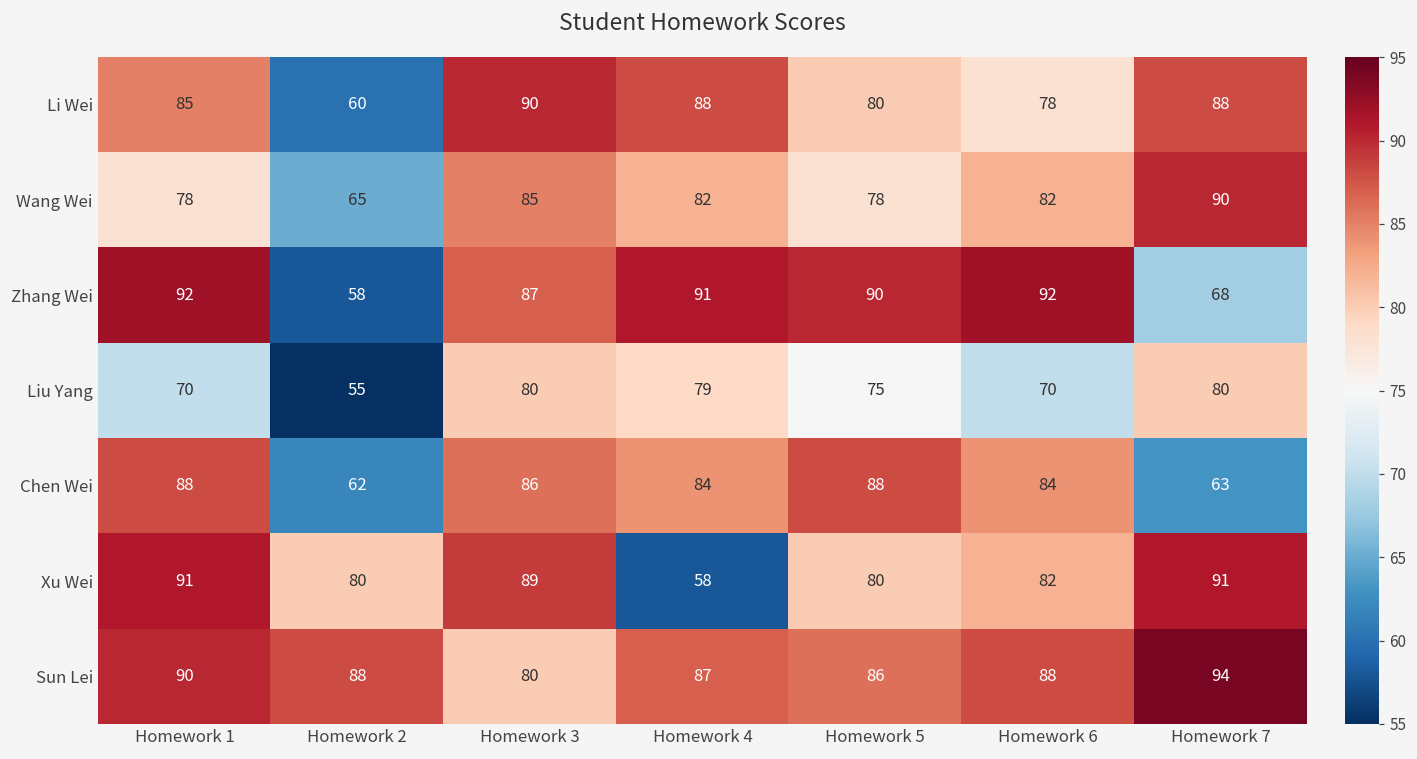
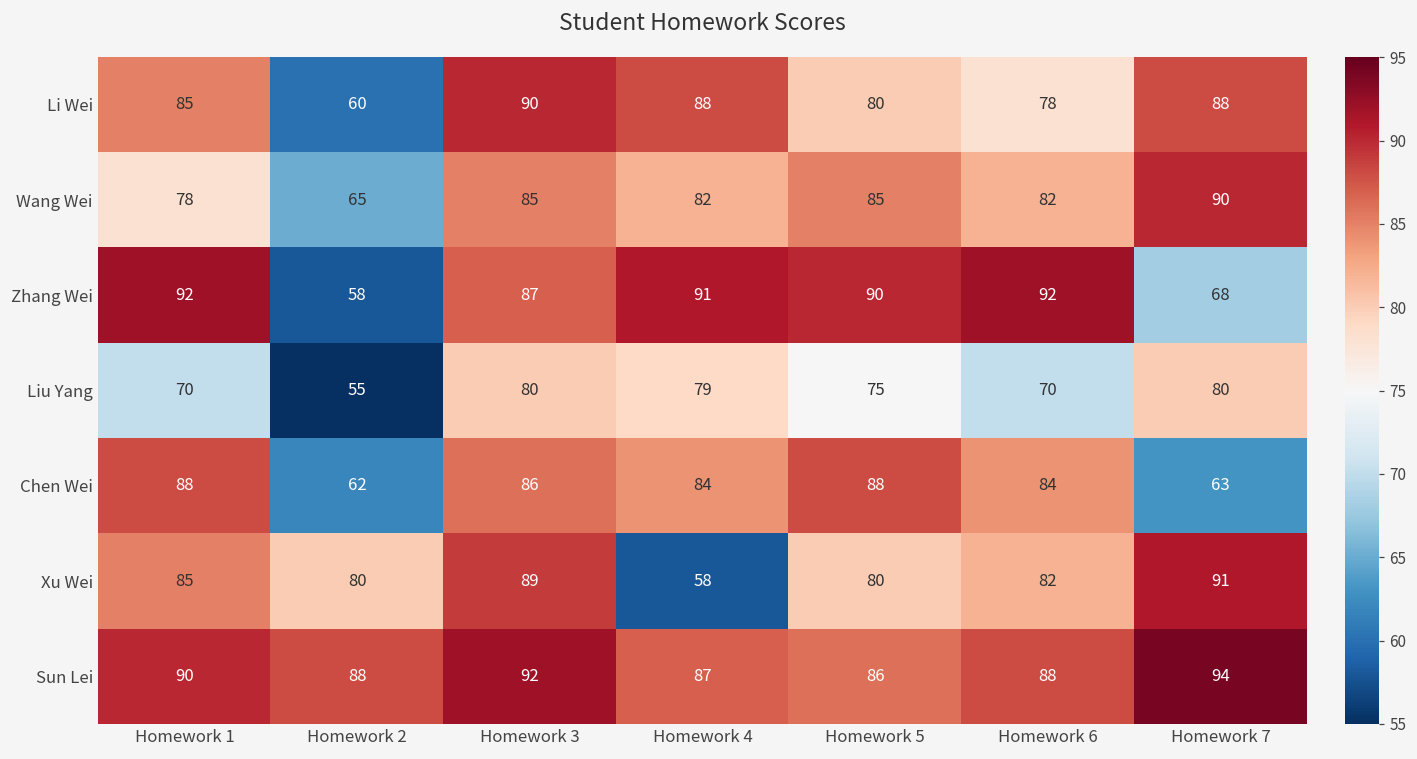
  {
    "Li Wei": {
      "Homework 1": 85,
      "Homework 2": 60,
      "Homework 3": 90,
      "Homework 4": 88,
      "Homework 5": 80,
      "Homework 6": 78,
      "Homework 7": 88
    },
    "Wang Wei": {
      "Homework 1": 78,
      "Homework 2": 65,
      "Homework 3": 85,
      "Homework 4": 82,
-     "Homework 5": 78,
+     "Homework 5": 85,
      "Homework 6": 82,
      "Homework 7": 90
    },
    "Zhang Wei": {
      "Homework 1": 92,
      "Homework 2": 58,
      "Homework 3": 87,
      "Homework 4": 91,
      "Homework 5": 90,
      "Homework 6": 92,
      "Homework 7": 68
    },
    "Liu Yang": {
      "Homework 1": 70,
      "Homework 2": 55,
      "Homework 3": 80,
      "Homework 4": 79,
      "Homework 5": 75,
      "Homework 6": 70,
      "Homework 7": 80
    },
    "Chen Wei": {
      "Homework 1": 88,
      "Homework 2": 62,
      "Homework 3": 86,
      "Homework 4": 84,
      "Homework 5": 88,
      "Homework 6": 84,
      "Homework 7": 63
    },
    "Xu Wei": {
-     "Homework 1": 91,
+     "Homework 1": 85,
      "Homework 2": 80,
      "Homework 3": 89,
      "Homework 4": 58,
      "Homework 5": 80,
      "Homework 6": 82,
      "Homework 7": 91
    },
    "Sun Lei": {
      "Homework 1": 90,
      "Homework 2": 88,
-     "Homework 3": 80,
+     "Homework 3": 92,
      "Homework 4": 87,
      "Homework 5": 86,
      "Homework 6": 88,
      "Homework 7": 94
    }
  }
